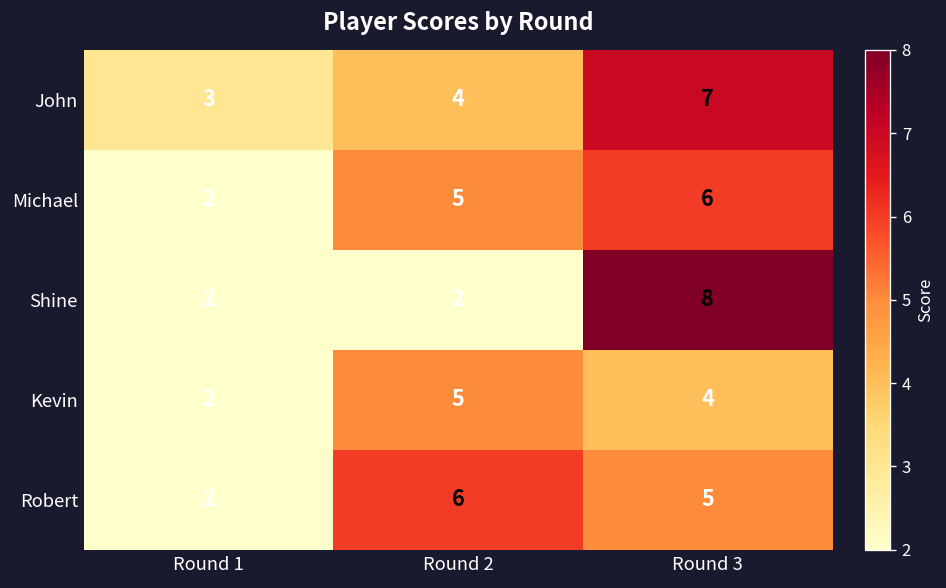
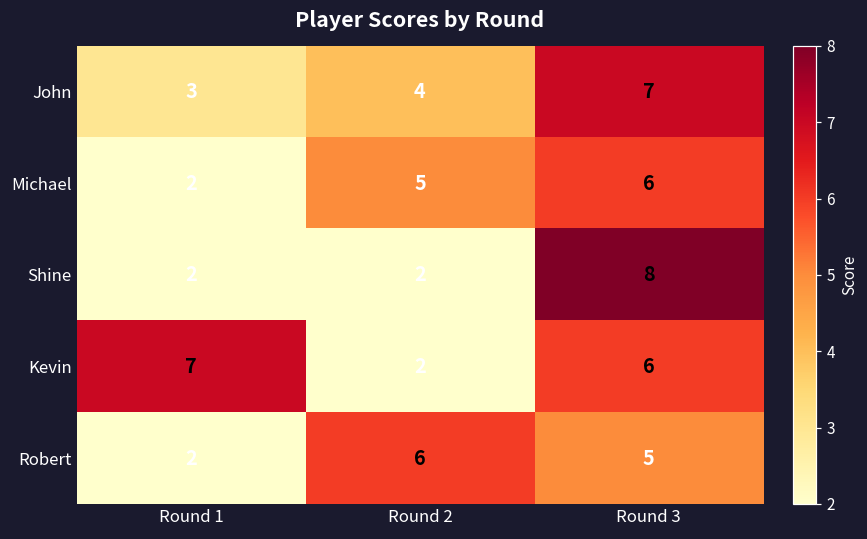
  {
    "John": {
      "Round 1": 3,
      "Round 2": 4,
      "Round 3": 7
    },
    "Michael": {
      "Round 1": 2,
      "Round 2": 5,
      "Round 3": 6
    },
    "Shine": {
      "Round 1": 2,
      "Round 2": 2,
      "Round 3": 8
    },
    "Kevin": {
-     "Round 1": 2,
-     "Round 2": 5,
-     "Round 3": 4
+     "Round 1": 7,
+     "Round 2": 2,
+     "Round 3": 6
    },
    "Robert": {
      "Round 1": 2,
      "Round 2": 6,
      "Round 3": 5
    }
  }
